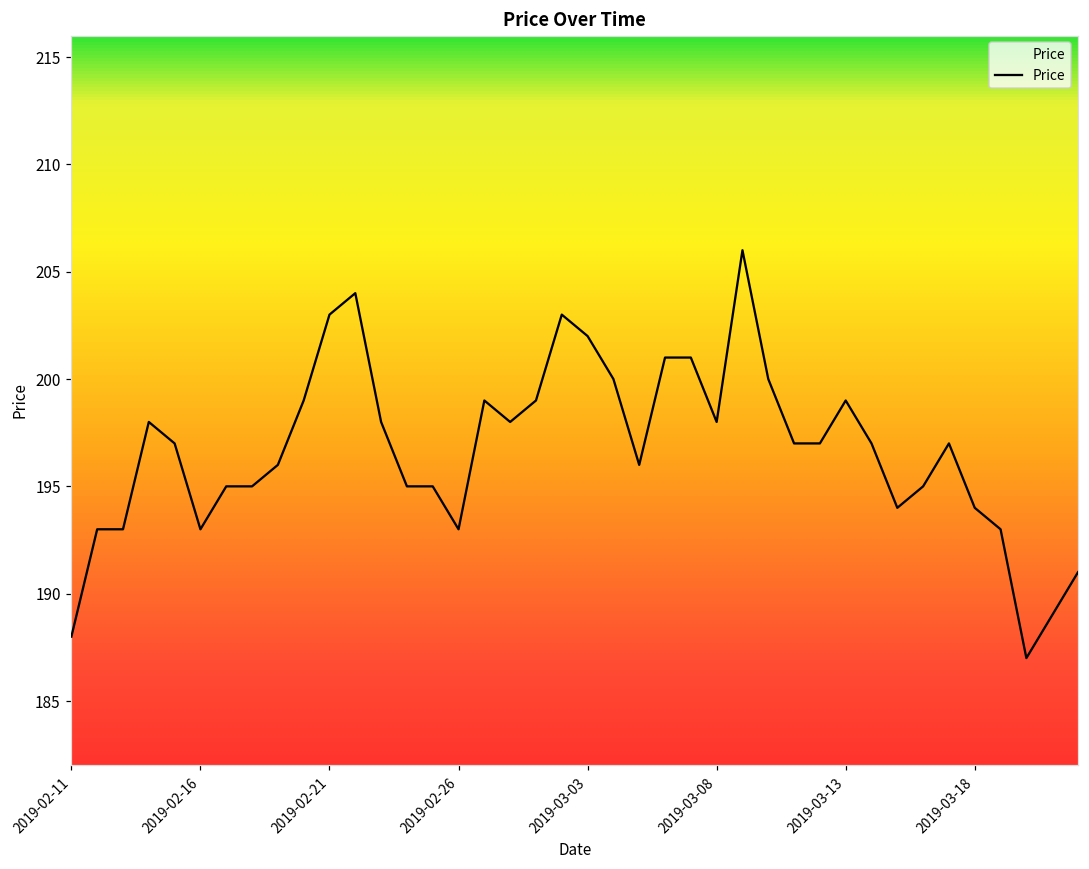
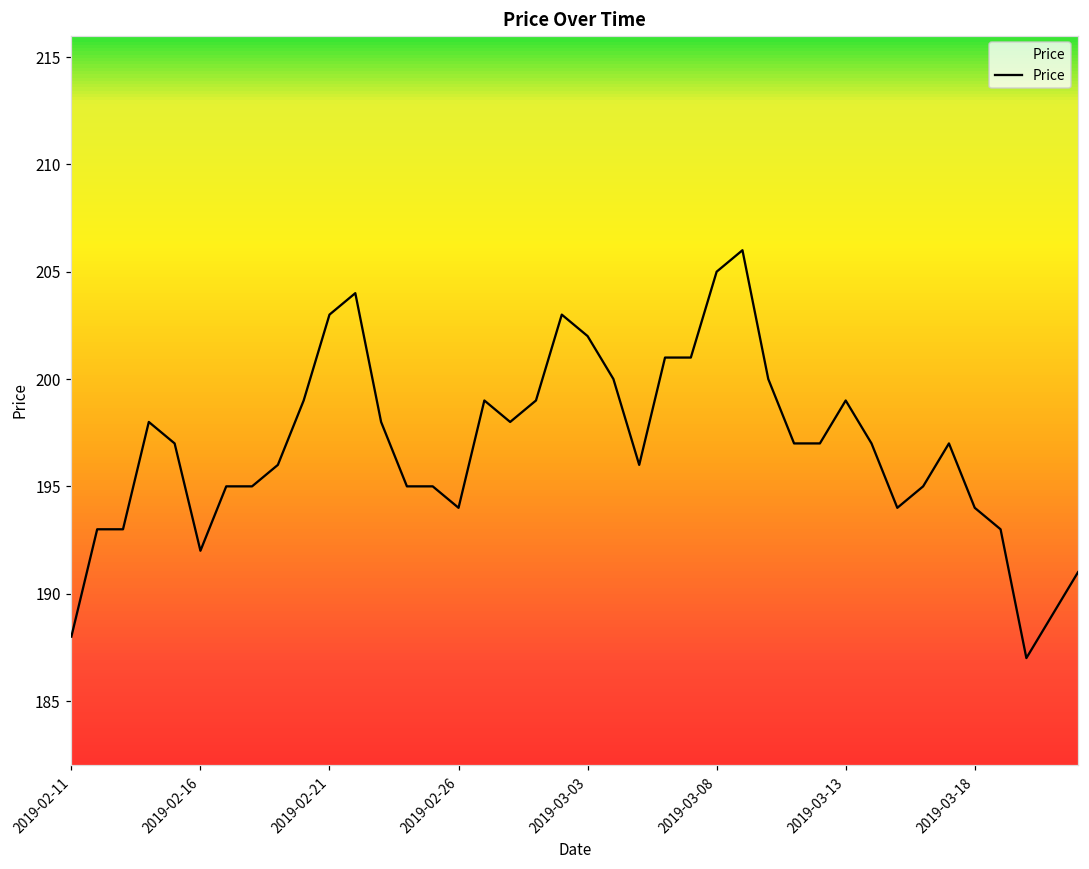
  {
    "2019-02-11": 188,
-   "2019-02-16": 193,
+   "2019-02-16": 192,
    "2019-02-21": 203,
-   "2019-02-26": 193,
+   "2019-02-26": 194,
    "2019-03-03": 202,
-   "2019-03-08": 198,
+   "2019-03-08": 205,
    "2019-03-13": 199,
    "2019-03-18": 194
  }
